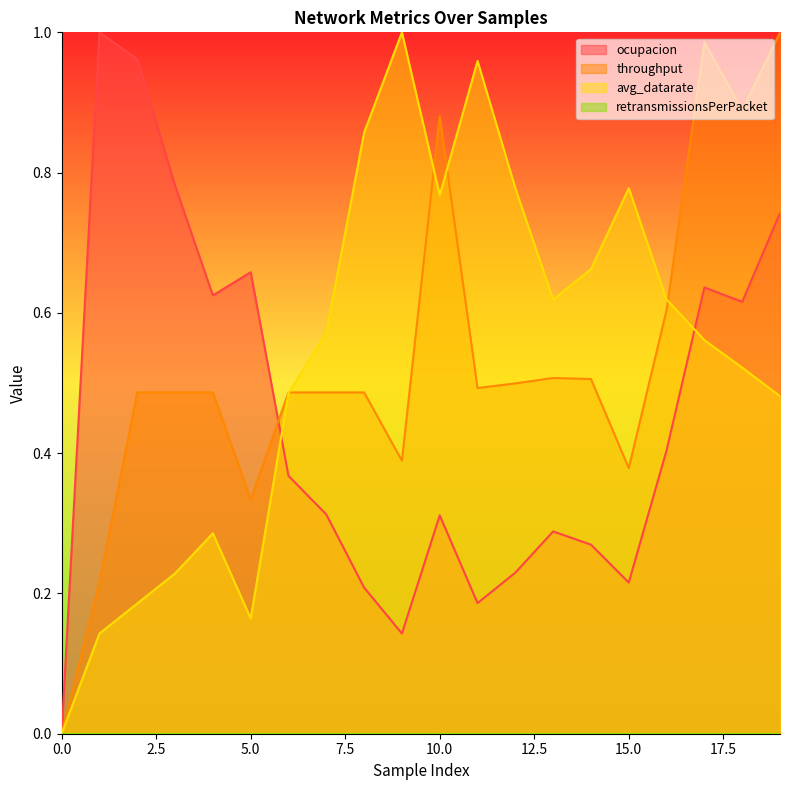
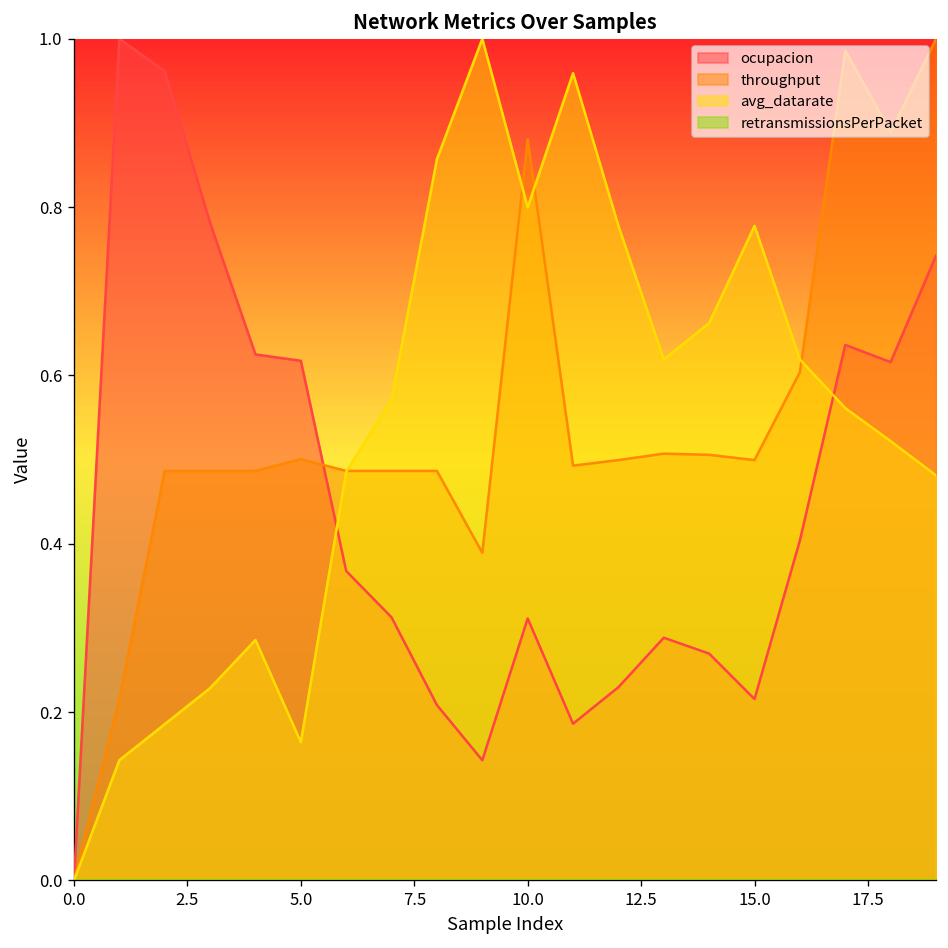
  {
    "ocupacion": {
-     "5.0": 0.66,
+     "5.0": 0.62,
      "10.0": 0.31,
      "15.0": 0.22
    },
    "throughput": {
-     "5.0": 0.33,
+     "5.0": 0.50,
      "10.0": 0.88,
-     "15.0": 0.38
+     "15.0": 0.50
    },
    "avg_datarate": {
      "5.0": 0.16,
-     "10.0": 0.77,
+     "10.0": 0.80,
      "15.0": 0.78
    },
    "retransmissionsPerPacket": {
      "5.0": 0.00,
      "10.0": 0.00,
      "15.0": 0.00
    }
  }
